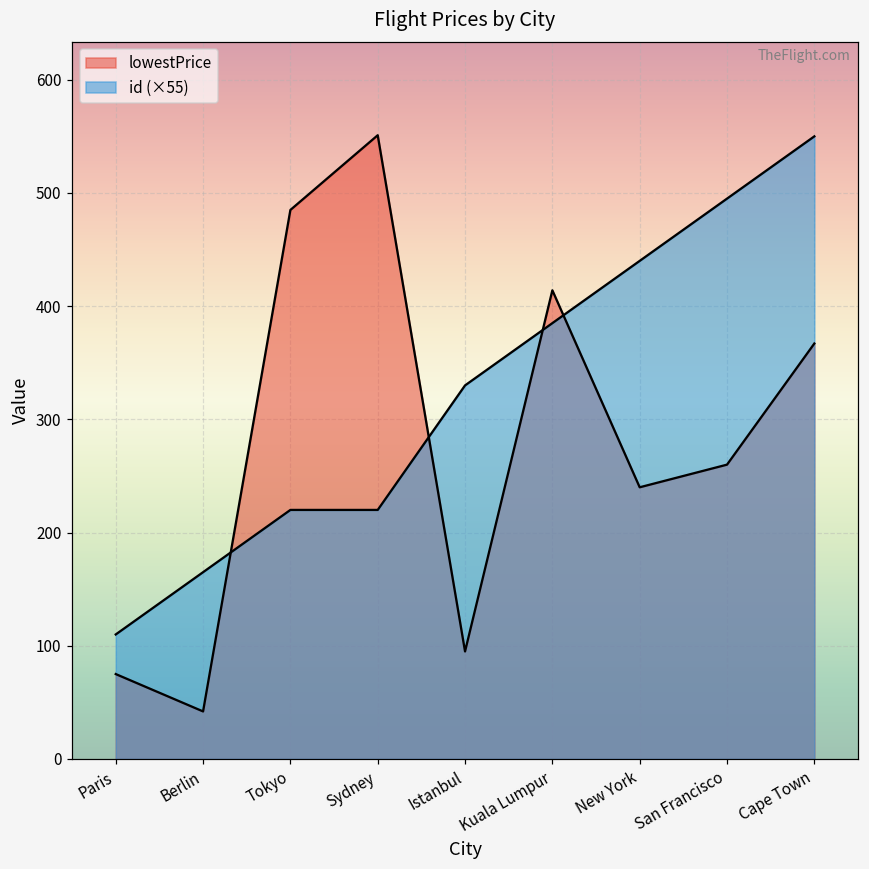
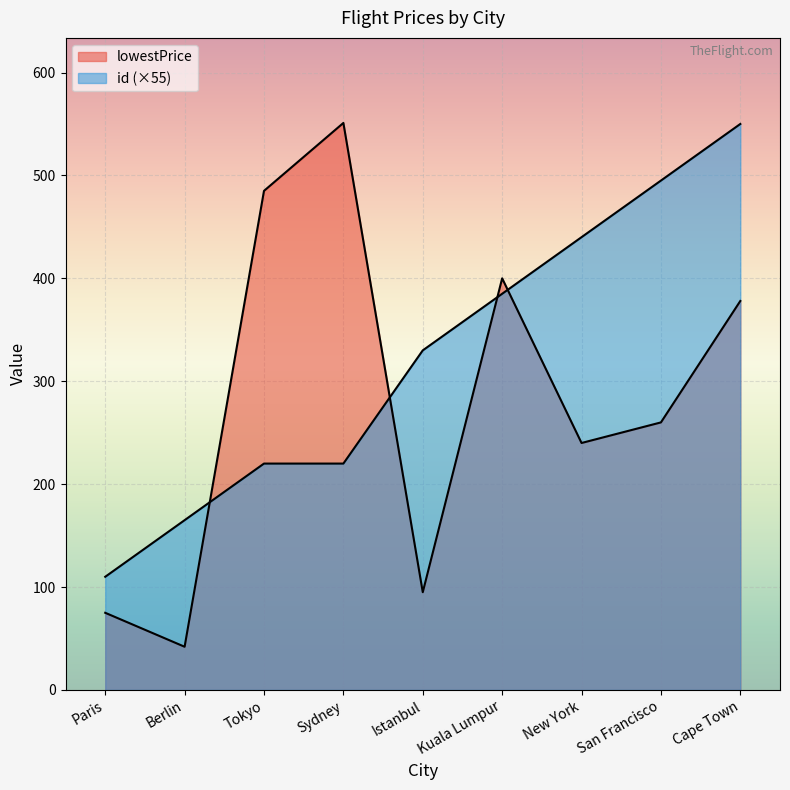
  {
    "lowestPrice": {
      "Paris": 75,
      "Berlin": 42,
      "Tokyo": 485,
      "Sydney": 551,
      "Istanbul": 95,
-     "Kuala Lumpur": 414,
+     "Kuala Lumpur": 400,
      "New York": 240,
      "San Francisco": 260,
-     "Cape Town": 367
+     "Cape Town": 378
    },
    "id (×55)": {
      "Paris": 110,
      "Berlin": 165,
      "Tokyo": 220,
      "Sydney": 220,
      "Istanbul": 330,
      "Kuala Lumpur": 385,
      "New York": 440,
      "San Francisco": 495,
      "Cape Town": 550
    }
  }
